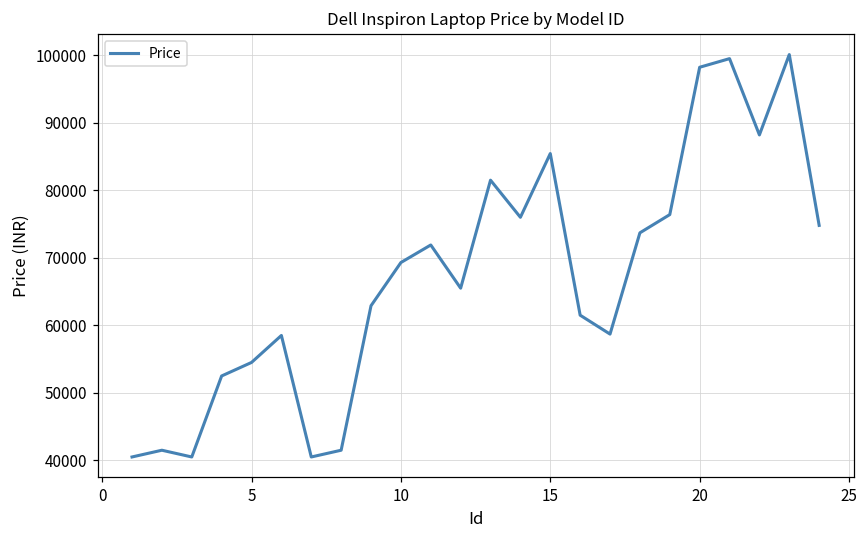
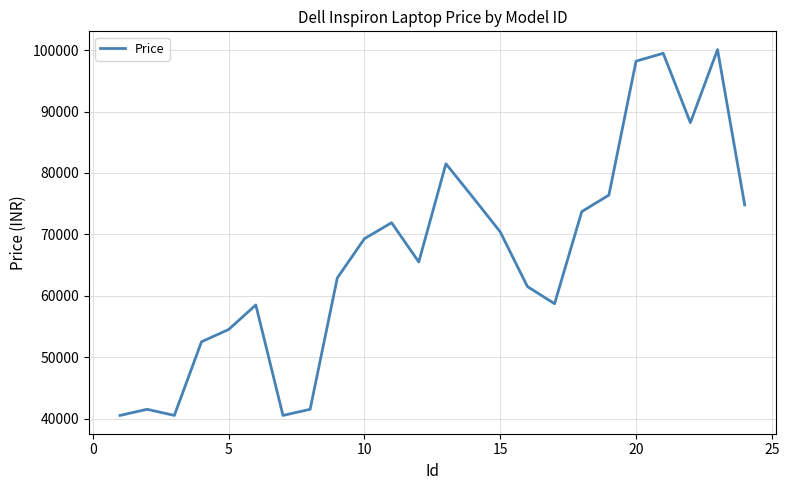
  {
    "5": 55000,
    "10": 69000,
-   "15": 85000,
+   "15": 70000,
    "20": 98000
  }
